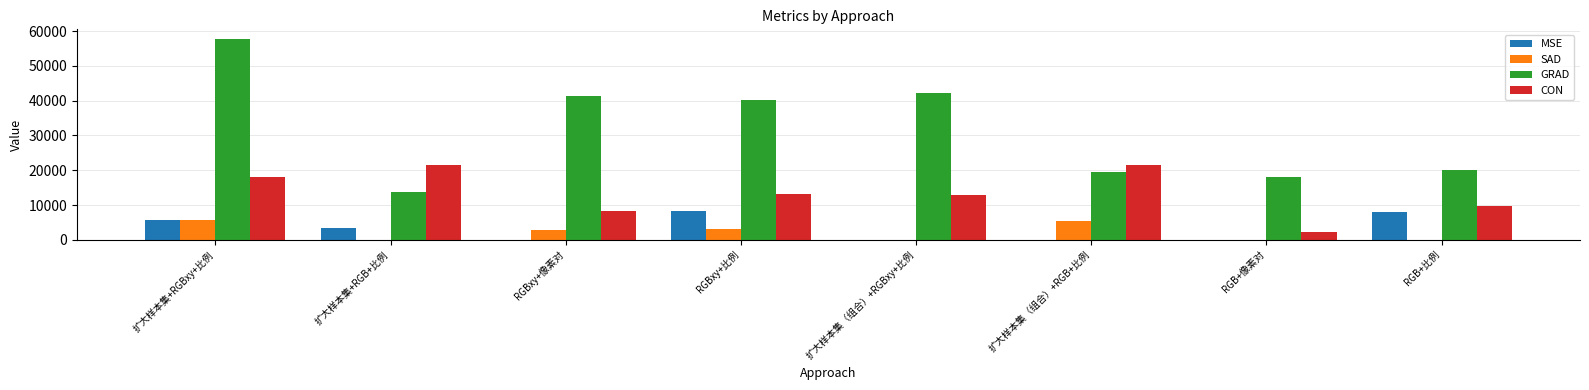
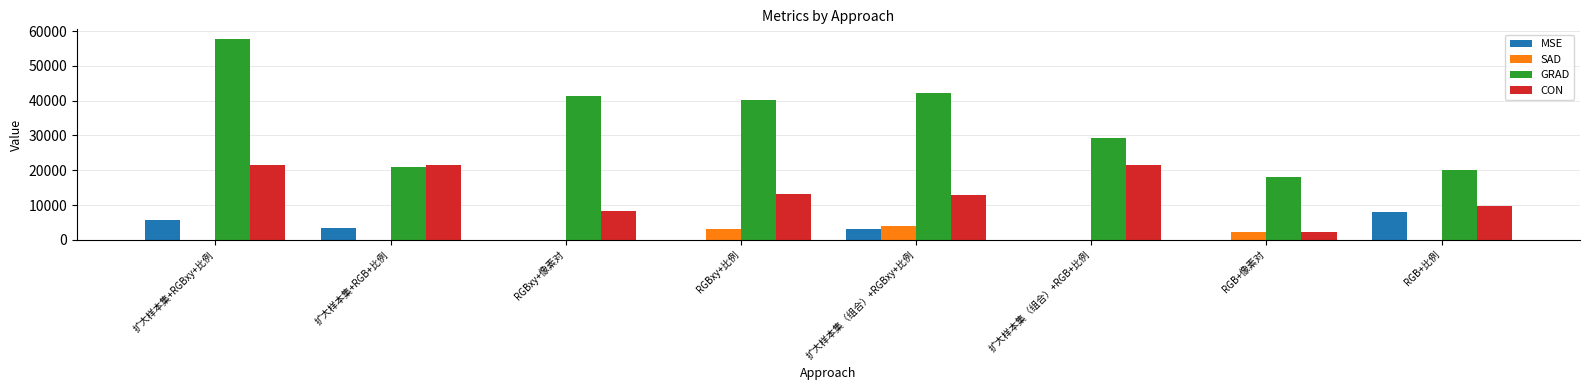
  {
    "MSE": {
      "扩大样本集+RGBxy+比例": 6000,
      "扩大样本集+RGB+比例": 4000,
-     "RGBxy+比例": 8000,
-     "扩大样本集（组合）+RGBxy+比例": 0,
+     "RGBxy+比例": 0,
+     "扩大样本集（组合）+RGBxy+比例": 3000,
      "RGB+比例": 8000
    },
    "SAD": {
-     "扩大样本集+RGBxy+比例": 6000,
-     "RGBxy+像素对": 3000,
+     "扩大样本集+RGBxy+比例": 0,
+     "RGBxy+像素对": 0,
      "RGBxy+比例": 3000,
-     "扩大样本集（组合）+RGBxy+比例": 0,
-     "扩大样本集（组合）+RGB+比例": 5000,
-     "RGB+像素对": 0
+     "扩大样本集（组合）+RGBxy+比例": 4000,
+     "扩大样本集（组合）+RGB+比例": 0,
+     "RGB+像素对": 2000
    },
    "GRAD": {
      "扩大样本集+RGBxy+比例": 58000,
-     "扩大样本集+RGB+比例": 14000,
+     "扩大样本集+RGB+比例": 21000,
      "RGBxy+像素对": 41000,
      "RGBxy+比例": 40000,
      "扩大样本集（组合）+RGBxy+比例": 42000,
-     "扩大样本集（组合）+RGB+比例": 20000,
+     "扩大样本集（组合）+RGB+比例": 29000,
      "RGB+像素对": 18000,
      "RGB+比例": 20000
    },
    "CON": {
-     "扩大样本集+RGBxy+比例": 18000,
+     "扩大样本集+RGBxy+比例": 22000,
      "扩大样本集+RGB+比例": 21000,
      "RGBxy+像素对": 8000,
      "RGBxy+比例": 13000,
      "扩大样本集（组合）+RGBxy+比例": 13000,
      "扩大样本集（组合）+RGB+比例": 22000,
      "RGB+像素对": 2000,
      "RGB+比例": 10000
    }
  }
